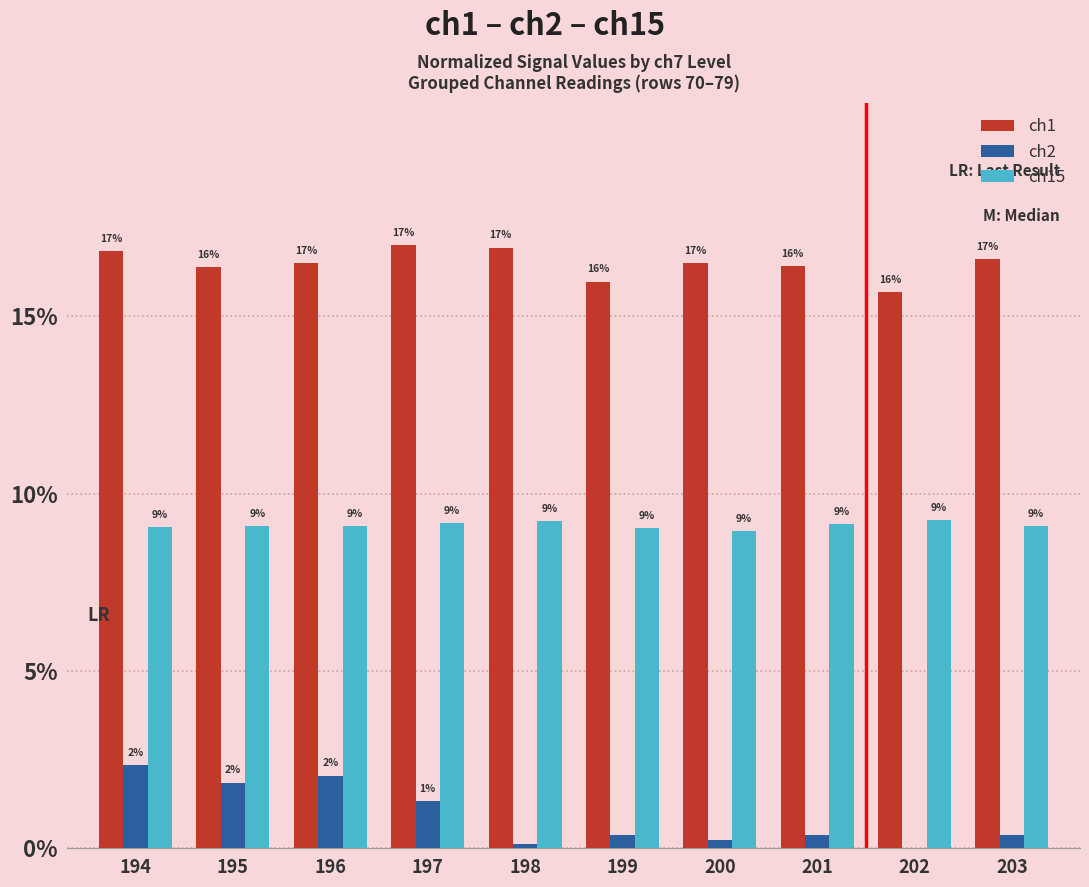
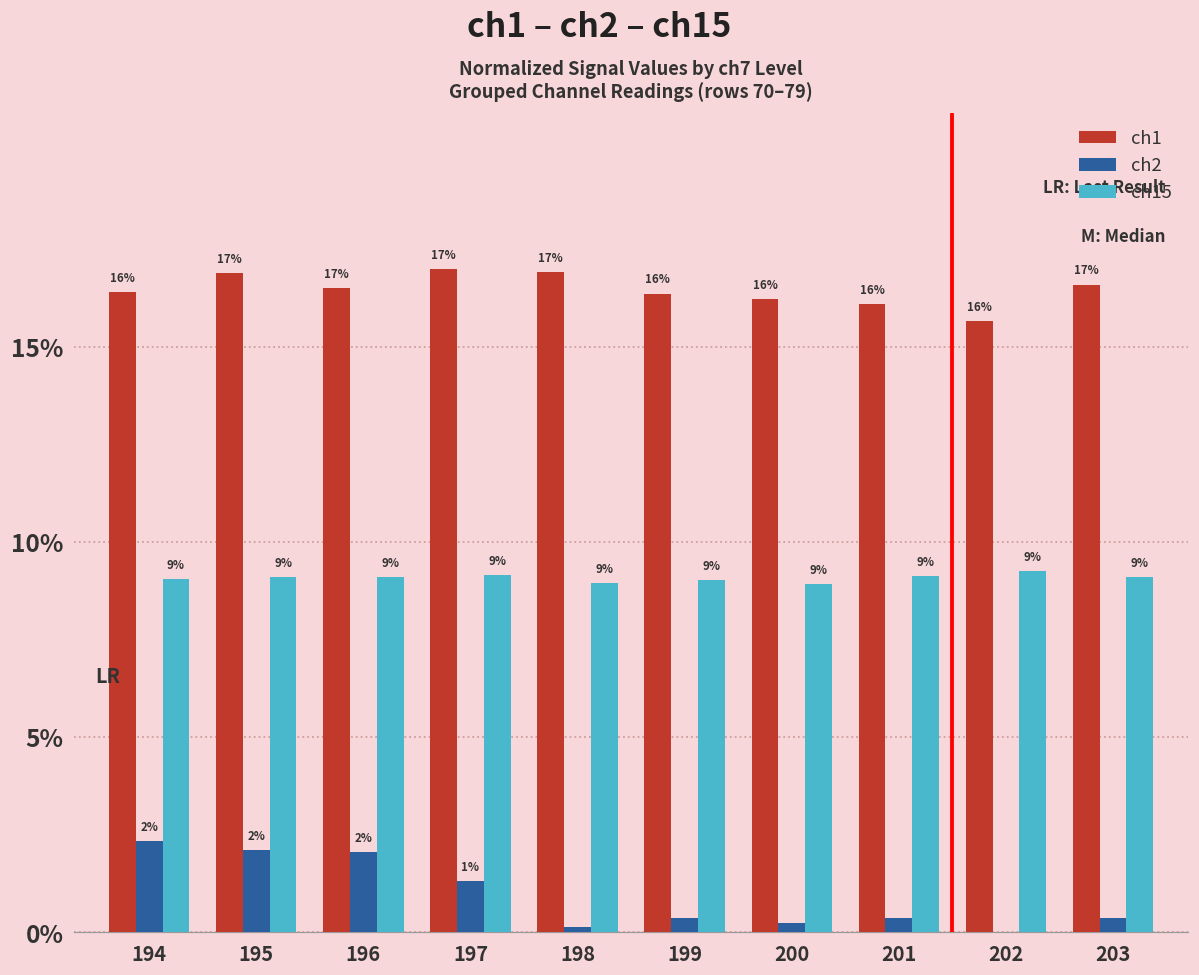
  {
    "ch1": {
-     "194": "17%",
-     "195": "16%",
+     "194": "16%",
+     "195": "17%",
      "196": "17%",
      "197": "17%",
      "198": "17%",
-     "199": "16.0%",
-     "200": "17%",
-     "201": "16.4%",
+     "199": "16.4%",
+     "200": "16%",
+     "201": "16.1%",
      "202": "16%",
      "203": "17%"
    },
    "ch2": {
-     "195": "1.9%",
+     "195": "2.1%",
      "198": "0.1%",
      "199": "0.4%",
      "200": "0.2%",
      "201": "0.4%",
      "202": "0.0%",
      "203": "0.4%"
    },
    "ch15": {
-     "198": "9.2%"
+     "198": "9.0%"
    }
  }
